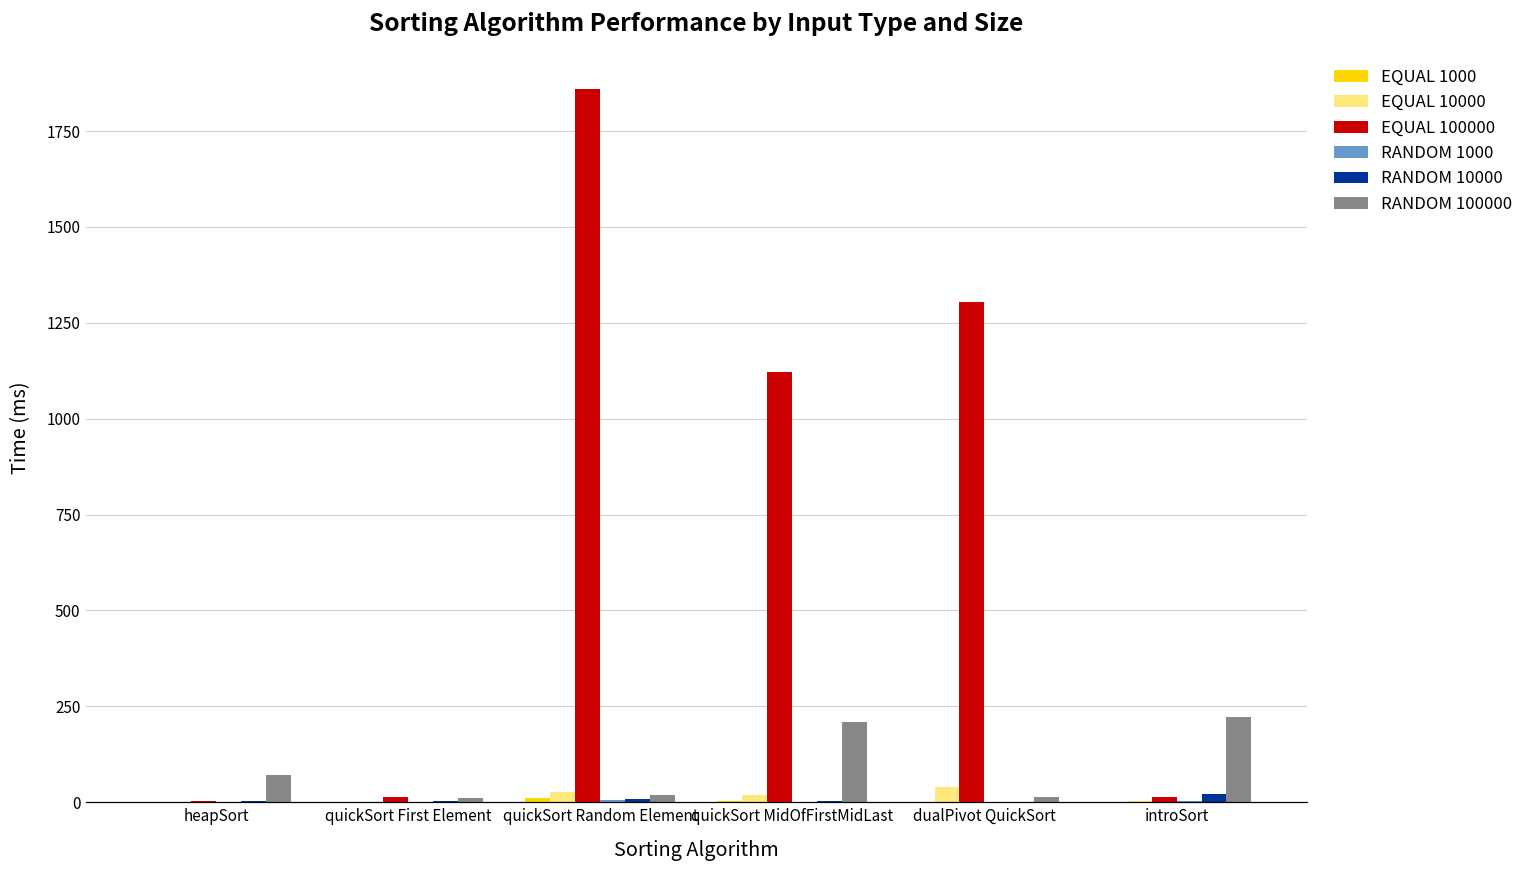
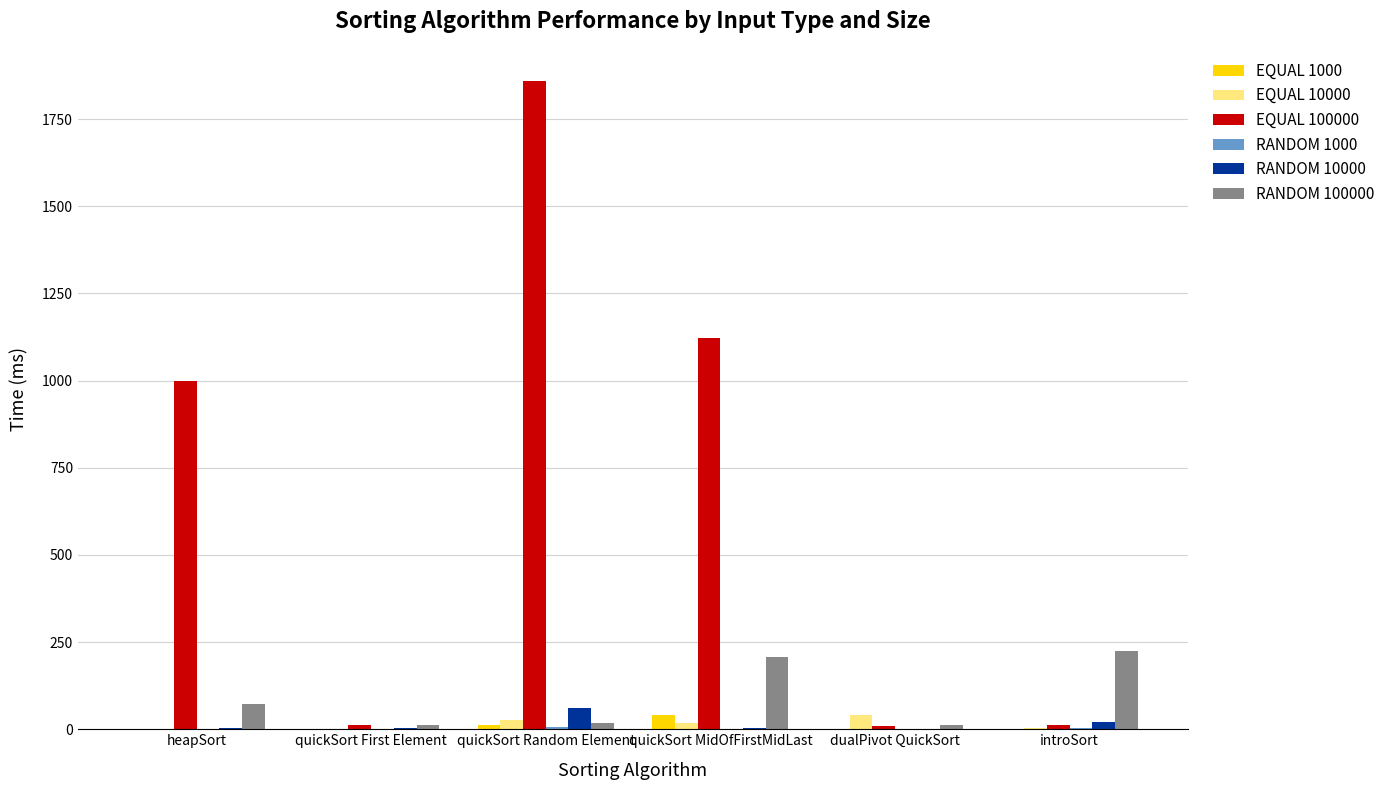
  {
    "EQUAL 1000": {
      "quickSort Random Element": 10,
-     "quickSort MidOfFirstMidLast": 0
+     "quickSort MidOfFirstMidLast": 40
    },
    "EQUAL 10000": {
      "quickSort Random Element": 30,
      "quickSort MidOfFirstMidLast": 20,
      "dualPivot QuickSort": 40
    },
    "EQUAL 100000": {
-     "heapSort": 0,
+     "heapSort": 1000,
      "quickSort First Element": 10,
      "quickSort Random Element": 1860,
      "quickSort MidOfFirstMidLast": 1120,
-     "dualPivot QuickSort": 1300,
+     "dualPivot QuickSort": 10,
      "introSort": 10
    },
    "RANDOM 10000": {
-     "quickSort Random Element": 10,
+     "quickSort Random Element": 60,
      "introSort": 20
    },
    "RANDOM 100000": {
      "heapSort": 70,
      "quickSort First Element": 10,
      "quickSort Random Element": 20,
      "quickSort MidOfFirstMidLast": 210,
      "dualPivot QuickSort": 10,
      "introSort": 220
    }
  }
